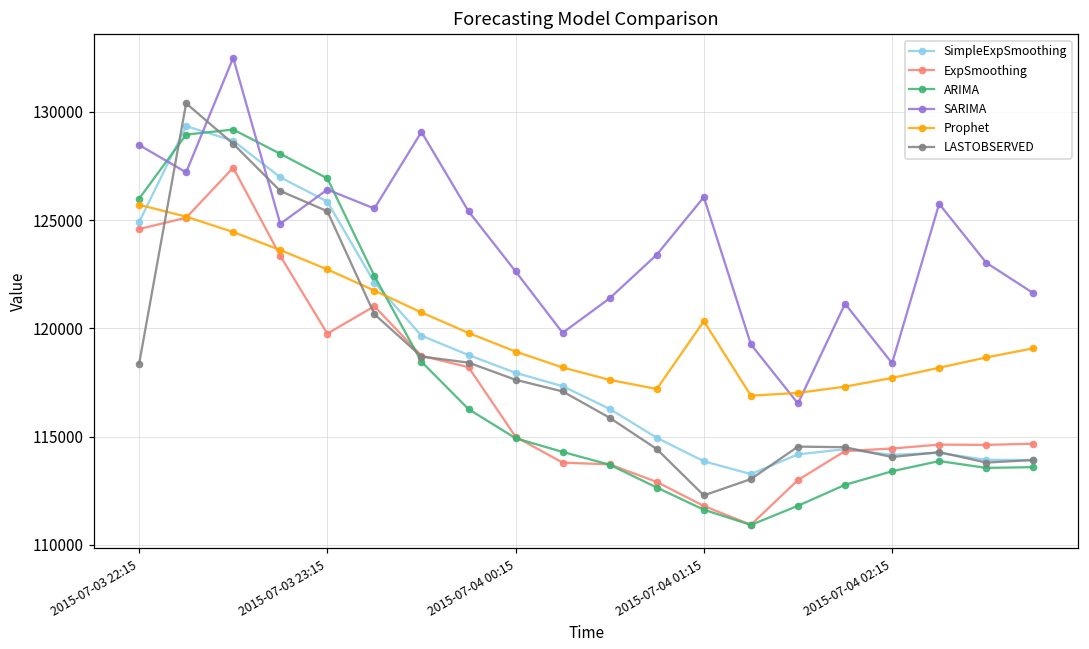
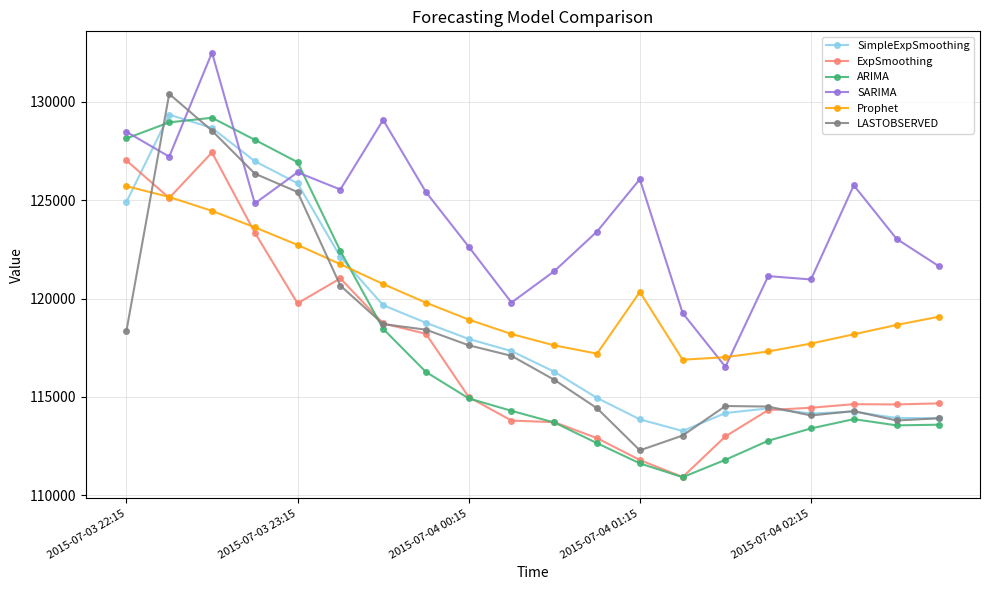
  {
    "SimpleExpSmoothing": {
      "2015-07-03 22:15": 124900,
      "2015-07-03 23:15": 125900,
      "2015-07-04 00:15": 117900,
      "2015-07-04 01:15": 113900
    },
    "ExpSmoothing": {
-     "2015-07-03 22:15": 124600,
+     "2015-07-03 22:15": 127000,
      "2015-07-03 23:15": 119800,
      "2015-07-04 01:15": 111800,
      "2015-07-04 02:15": 114500
    },
    "ARIMA": {
-     "2015-07-03 22:15": 126000,
+     "2015-07-03 22:15": 128100,
      "2015-07-03 23:15": 126900,
      "2015-07-04 01:15": 111600,
      "2015-07-04 02:15": 113400
    },
    "SARIMA": {
      "2015-07-03 22:15": 128500,
      "2015-07-03 23:15": 126400,
      "2015-07-04 00:15": 122600,
      "2015-07-04 01:15": 126100,
-     "2015-07-04 02:15": 118400
+     "2015-07-04 02:15": 121000
    },
    "Prophet": {
      "2015-07-03 22:15": 125700,
      "2015-07-03 23:15": 122700,
      "2015-07-04 00:15": 118900,
      "2015-07-04 01:15": 120300,
      "2015-07-04 02:15": 117700
    },
    "LASTOBSERVED": {
      "2015-07-03 22:15": 118400,
      "2015-07-03 23:15": 125400,
      "2015-07-04 00:15": 117600,
      "2015-07-04 01:15": 112300
    }
  }
